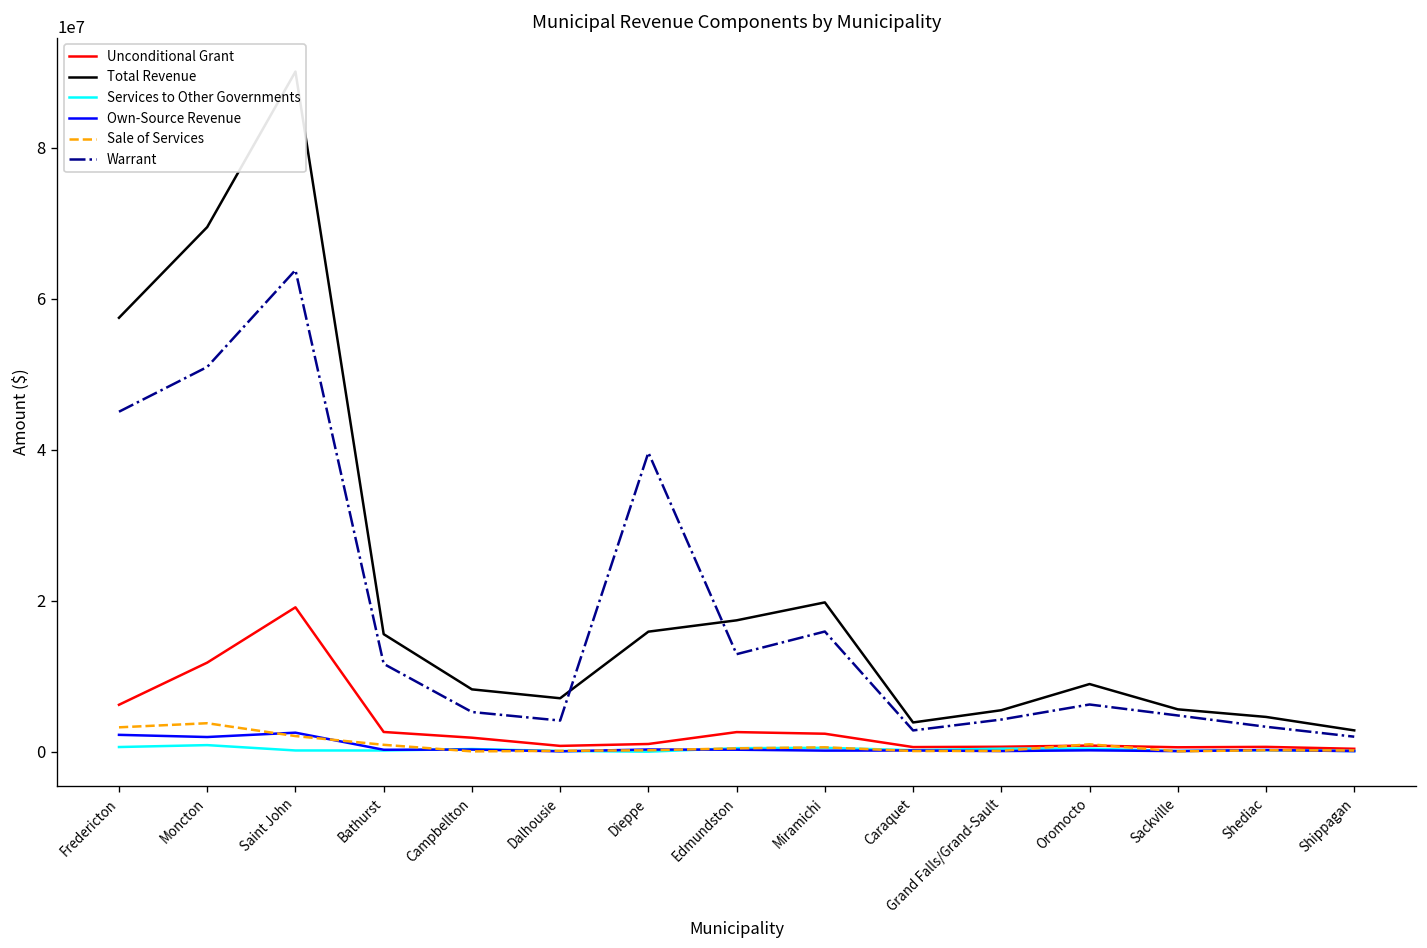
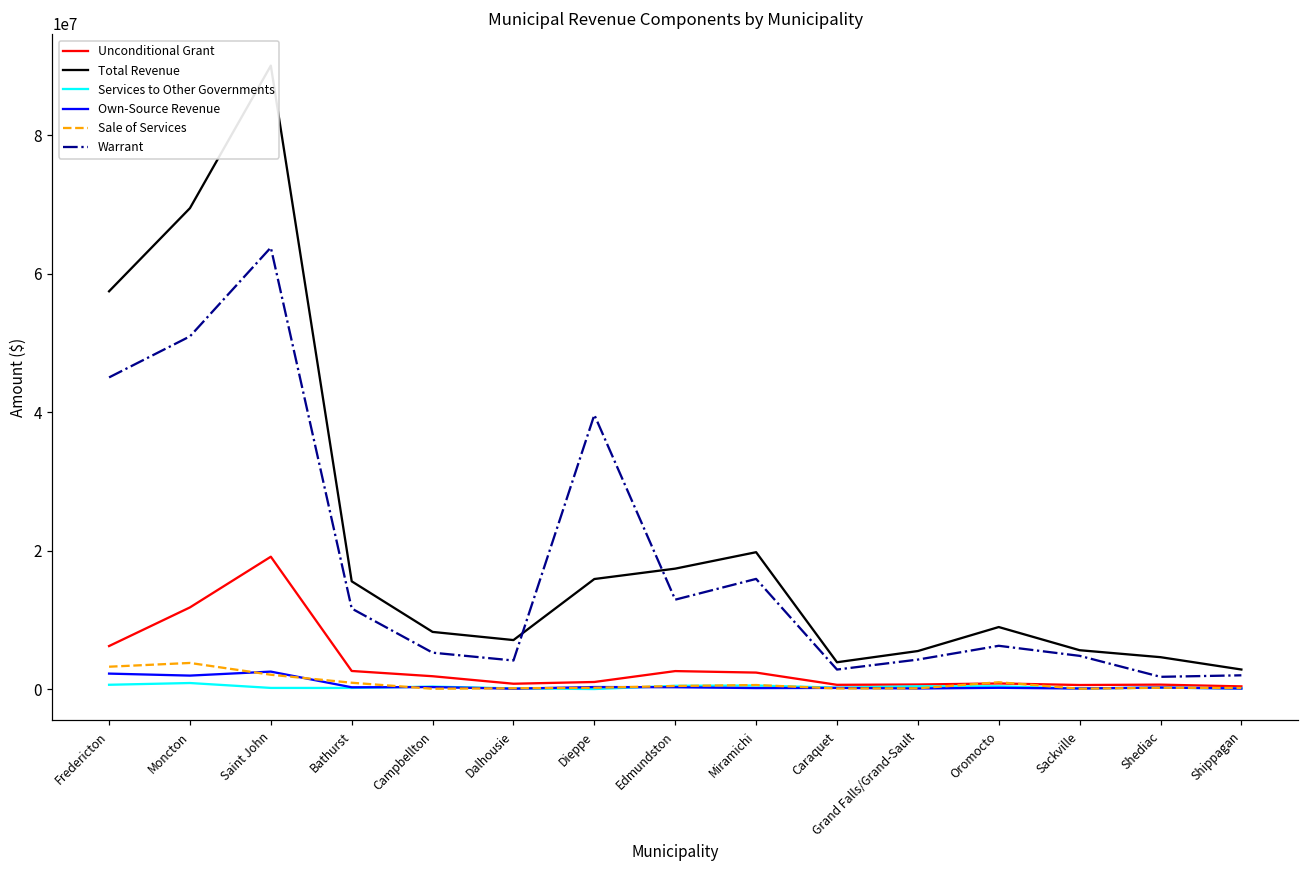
  {
    "Unconditional Grant": {
      "Fredericton": 6000000,
      "Moncton": 12000000,
      "Saint John": 19000000,
      "Bathurst": 3000000,
      "Campbellton": 2000000,
      "Dalhousie": 1000000,
      "Dieppe": 1000000,
      "Edmundston": 3000000,
      "Miramichi": 2000000,
      "Caraquet": 1000000,
      "Sackville": 1000000,
      "Shediac": 1000000
    },
    "Total Revenue": {
      "Fredericton": 57000000,
      "Moncton": 69000000,
      "Bathurst": 16000000,
      "Campbellton": 8000000,
      "Dalhousie": 7000000,
      "Dieppe": 16000000,
      "Edmundston": 17000000,
      "Miramichi": 20000000,
      "Caraquet": 4000000,
      "Grand Falls/Grand-Sault": 5000000,
      "Oromocto": 9000000,
      "Sackville": 6000000,
      "Shediac": 5000000,
      "Shippagan": 3000000
    },
    "Services to Other Governments": {
      "Fredericton": 1000000,
      "Moncton": 1000000,
      "Saint John": 0
    },
    "Own-Source Revenue": {
      "Fredericton": 2000000,
      "Moncton": 2000000,
      "Saint John": 3000000
    },
    "Sale of Services": {
      "Fredericton": 3000000,
      "Moncton": 4000000,
      "Saint John": 2000000,
      "Bathurst": 1000000
    },
    "Warrant": {
      "Fredericton": 45000000,
      "Moncton": 51000000,
      "Saint John": 64000000,
      "Bathurst": 12000000,
      "Campbellton": 5000000,
      "Dalhousie": 4000000,
      "Dieppe": 40000000,
      "Edmundston": 13000000,
      "Miramichi": 16000000,
      "Caraquet": 3000000,
      "Grand Falls/Grand-Sault": 4000000,
      "Oromocto": 6000000,
      "Sackville": 5000000,
-     "Shediac": 3000000,
+     "Shediac": 2000000,
      "Shippagan": 2000000
    }
  }
